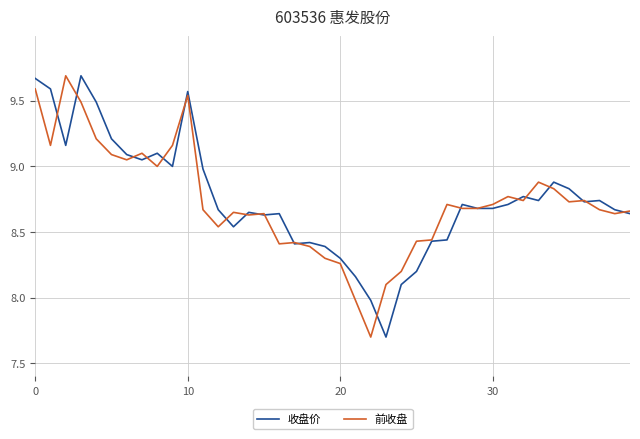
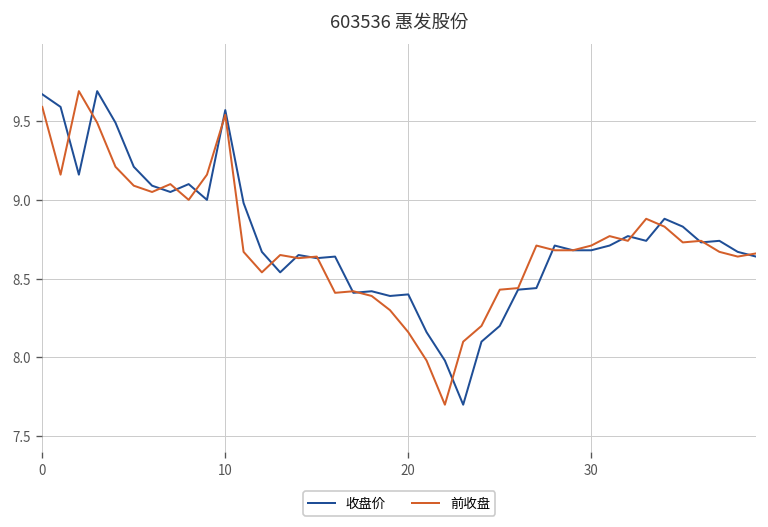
  {
    "收盘价": {
      "0": 9.67,
      "10": 9.57,
-     "20": 8.3,
+     "20": 8.4,
      "30": 8.68
    },
    "前收盘": {
      "0": 9.59,
      "10": 9.54,
-     "20": 8.26,
+     "20": 8.16,
      "30": 8.71
    }
  }
